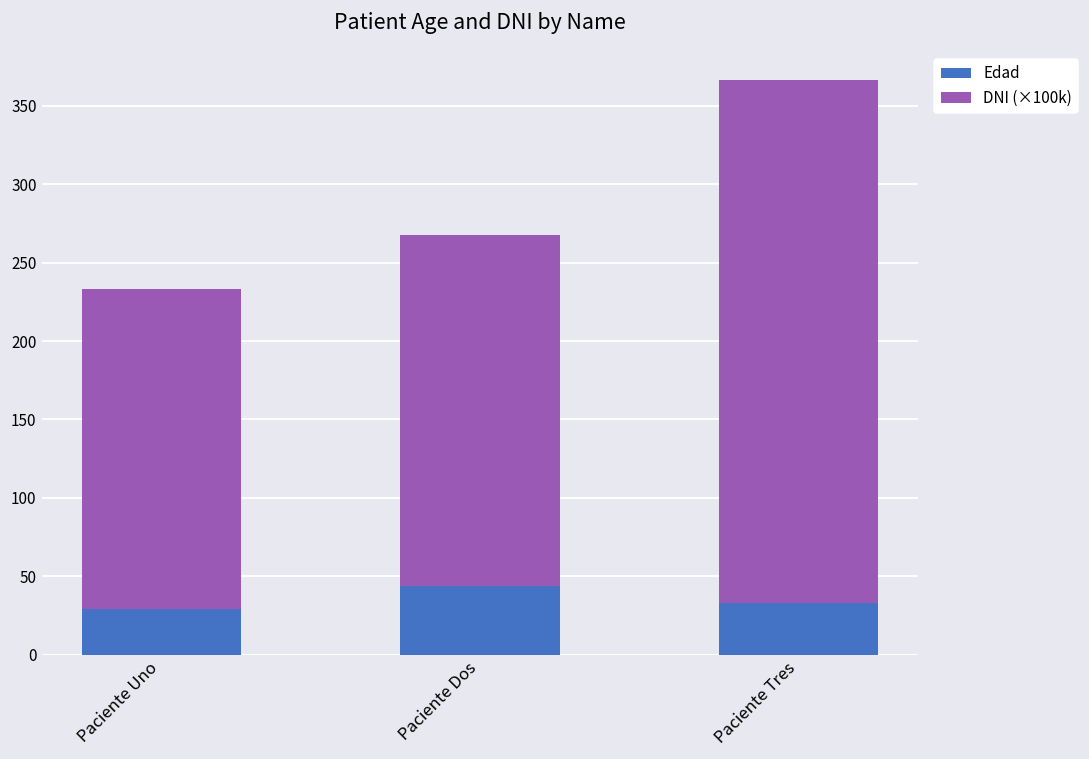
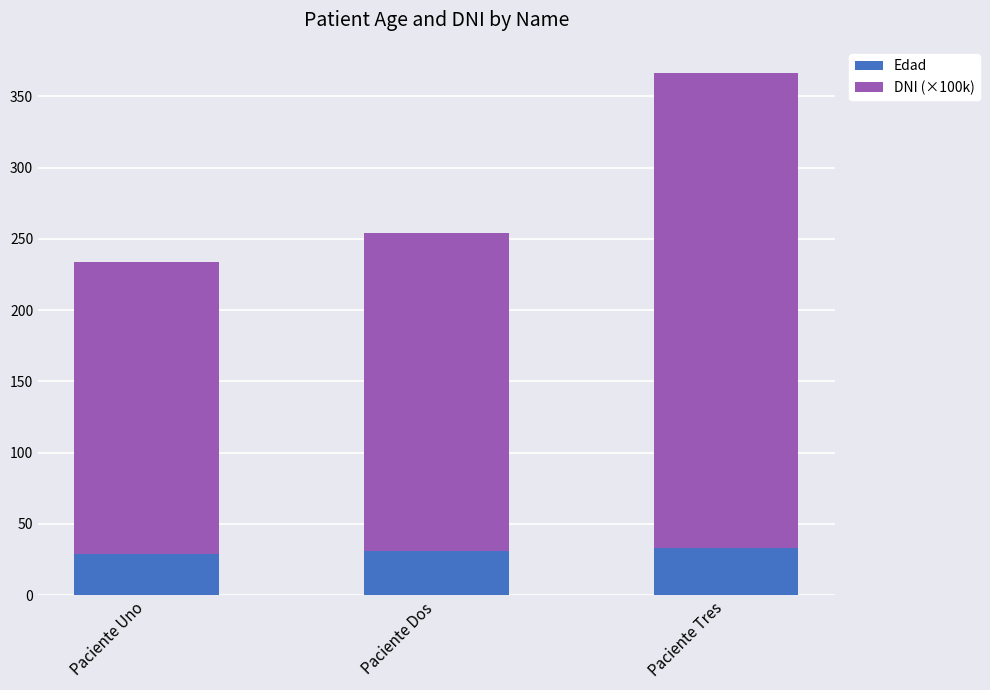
  {
    "Edad": {
      "Paciente Uno": 29,
-     "Paciente Dos": 44,
+     "Paciente Dos": 31,
      "Paciente Tres": 33
    },
    "DNI (×100k)": {
      "Paciente Uno": 204,
      "Paciente Dos": 223,
      "Paciente Tres": 333
    }
  }
